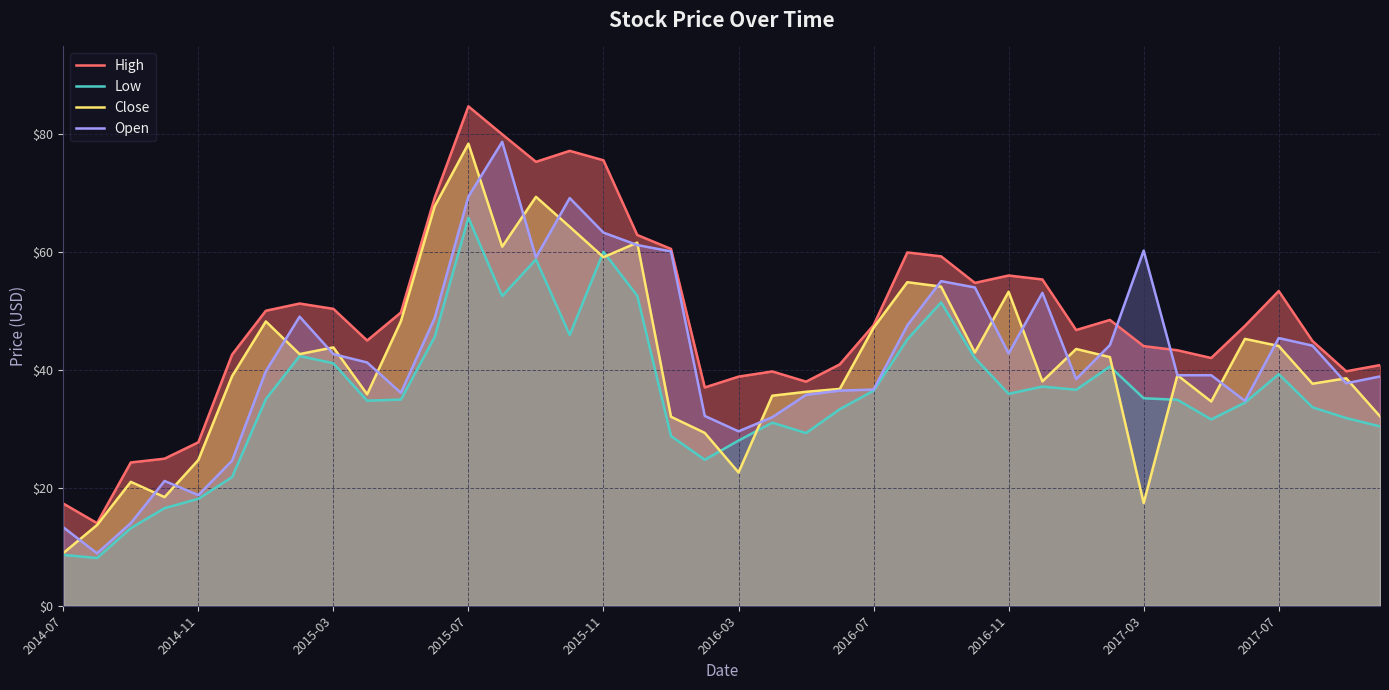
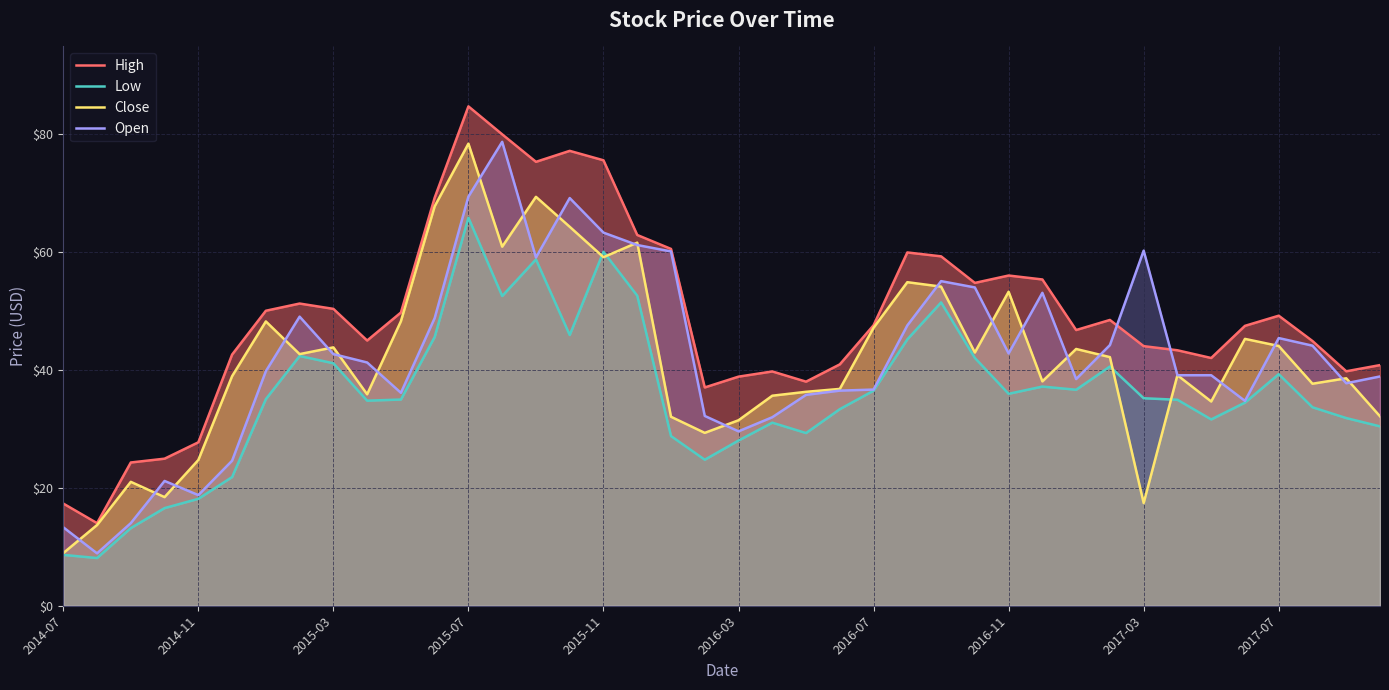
  {
    "High": {
      "2014-07": "$17",
      "2014-11": "$28",
      "2015-03": "$50",
      "2015-07": "$85",
      "2015-11": "$76",
      "2016-03": "$39",
      "2016-11": "$56",
      "2017-03": "$44",
-     "2017-07": "$53"
+     "2017-07": "$49"
    },
    "Low": {
      "2014-11": "$18",
      "2015-03": "$41",
      "2015-07": "$66",
      "2015-11": "$60",
      "2016-03": "$28",
      "2016-11": "$36",
      "2017-03": "$35",
      "2017-07": "$39"
    },
    "Close": {
      "2014-11": "$25",
      "2015-03": "$44",
      "2015-07": "$78",
      "2015-11": "$59",
-     "2016-03": "$23",
+     "2016-03": "$31",
      "2016-11": "$53",
      "2017-03": "$17",
      "2017-07": "$44"
    },
    "Open": {
      "2014-07": "$13",
      "2014-11": "$19",
      "2015-03": "$43",
      "2015-07": "$69",
      "2015-11": "$63",
      "2016-03": "$30",
      "2016-11": "$43",
      "2017-03": "$60",
      "2017-07": "$45"
    }
  }
